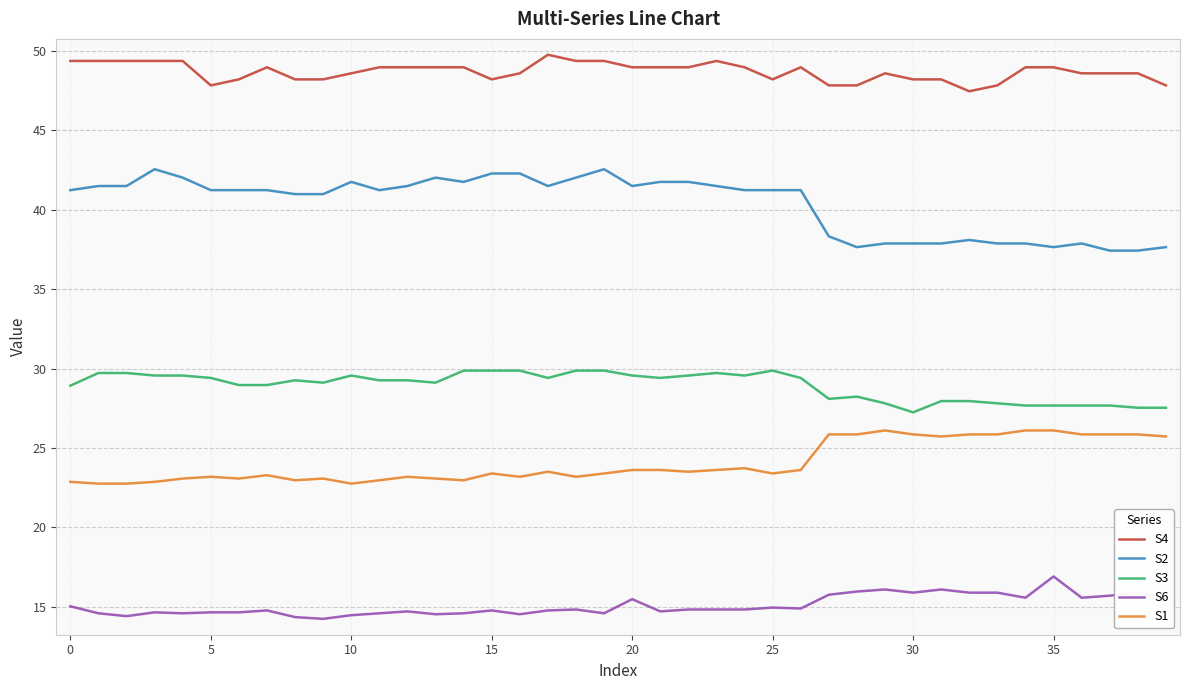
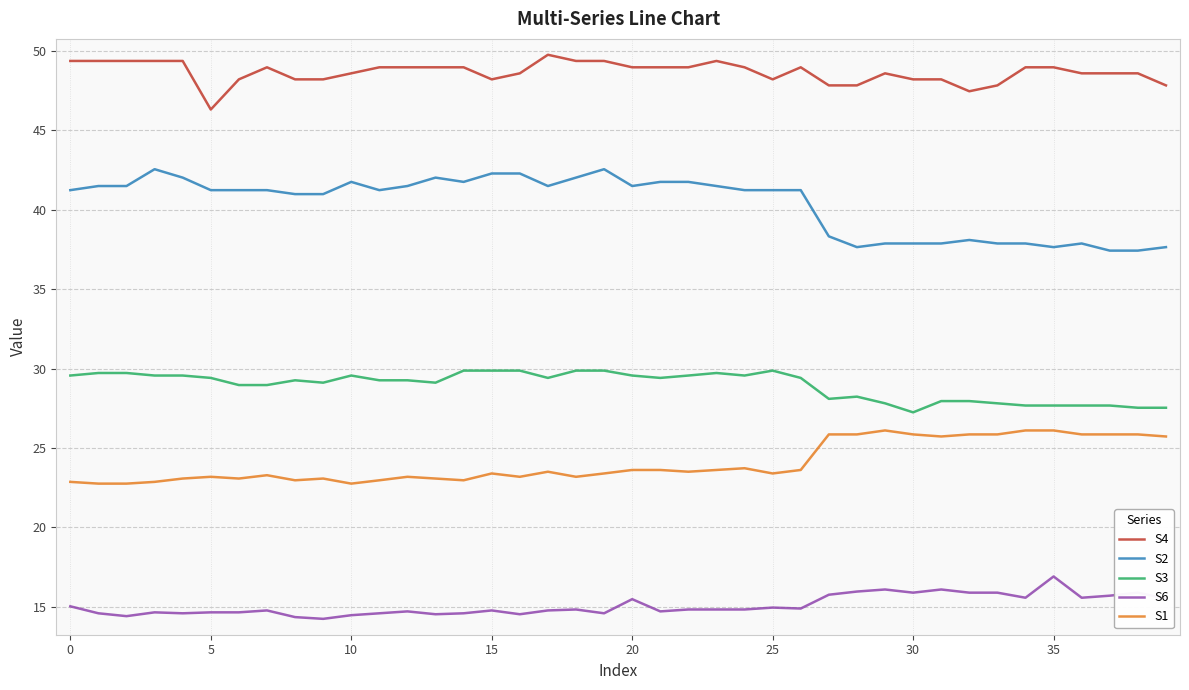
  {
    "S4": {
      "0": 49.4,
-     "5": 47.8,
+     "5": 46.3,
      "10": 48.6,
      "15": 48.2,
      "20": 49.0,
      "25": 48.2,
      "30": 48.2,
      "35": 49.0
    },
    "S2": {
      "0": 41.2,
      "5": 41.2,
      "10": 41.8,
      "15": 42.3,
      "20": 41.5,
      "25": 41.2,
      "30": 37.9,
      "35": 37.7
    },
    "S3": {
-     "0": 28.9,
+     "0": 29.6,
      "5": 29.4,
      "10": 29.6,
      "15": 29.9,
      "20": 29.6,
      "25": 29.9,
      "30": 27.2,
      "35": 27.7
    },
    "S6": {
      "0": 15.0,
      "5": 14.6,
      "10": 14.5,
      "15": 14.8,
      "20": 15.5,
      "25": 14.9,
      "30": 15.9,
      "35": 16.9
    },
    "S1": {
      "0": 22.9,
      "5": 23.2,
      "10": 22.8,
      "15": 23.4,
      "20": 23.6,
      "25": 23.4,
      "30": 25.9,
      "35": 26.1
    }
  }
